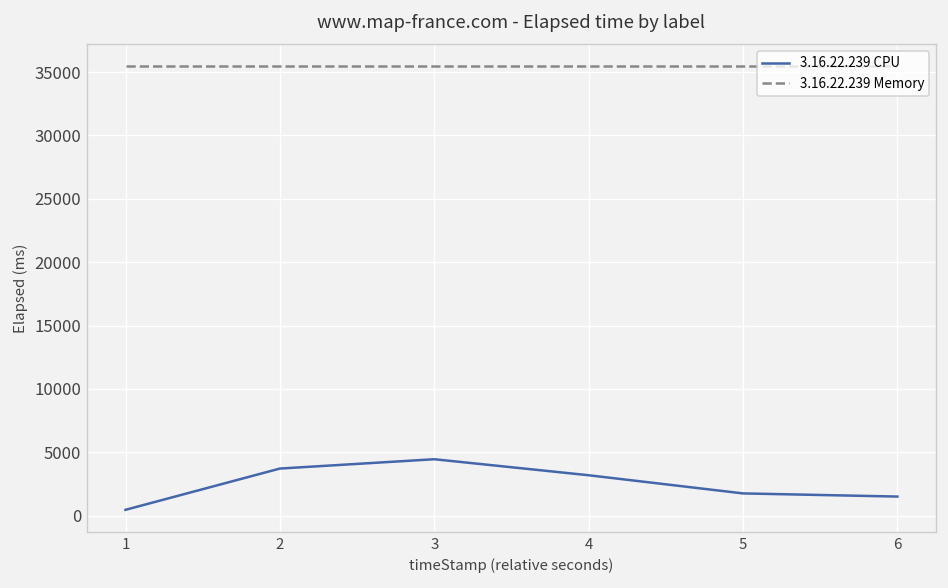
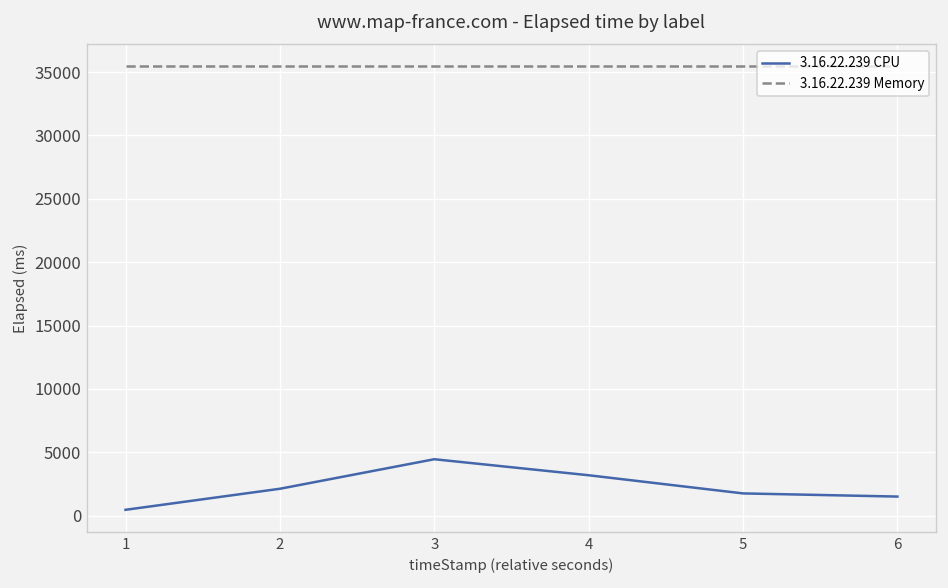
  {
    "3.16.22.239 CPU": {
      "1": 500,
-     "2": 3700,
+     "2": 2100,
      "3": 4400,
      "4": 3200,
      "5": 1800,
      "6": 1500
    },
    "3.16.22.239 Memory": {
      "1": 35400,
      "2": 35400,
      "3": 35400,
      "4": 35400,
      "5": 35400
    }
  }
